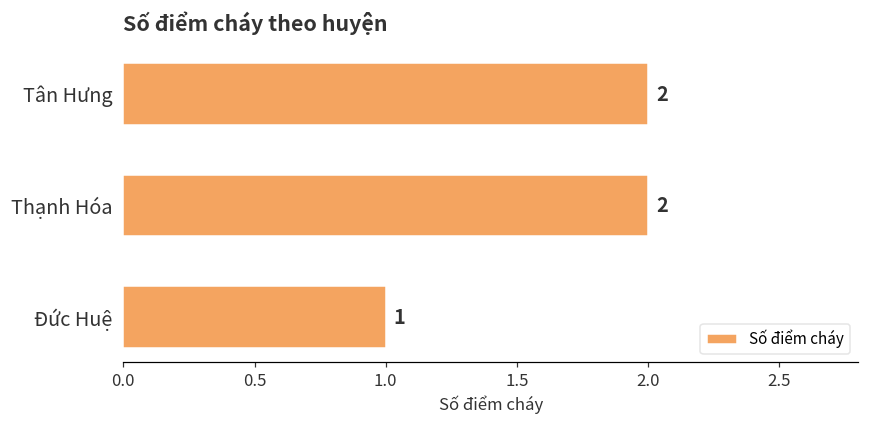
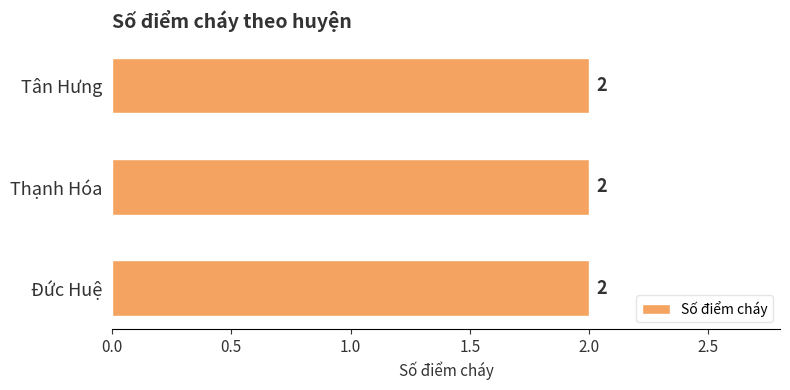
  {
    "Tân Hưng": 2,
    "Thạnh Hóa": 2,
-   "Đức Huệ": 1
+   "Đức Huệ": 2
  }
